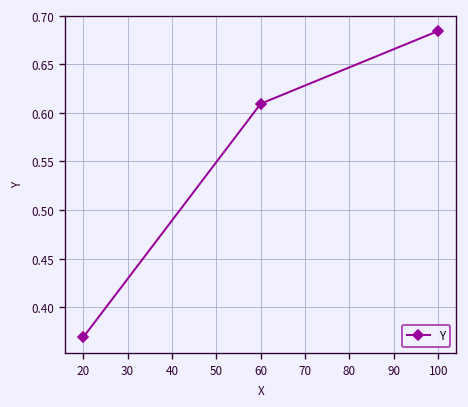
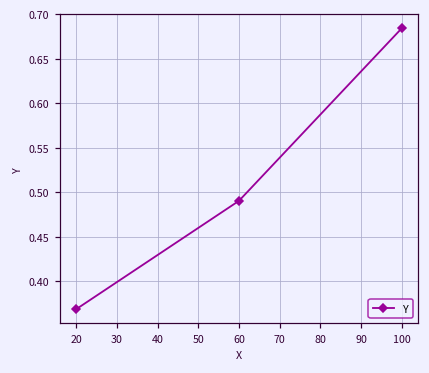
  {
    "20": 0.37,
-   "60": 0.61,
+   "60": 0.49,
    "100": 0.68
  }
